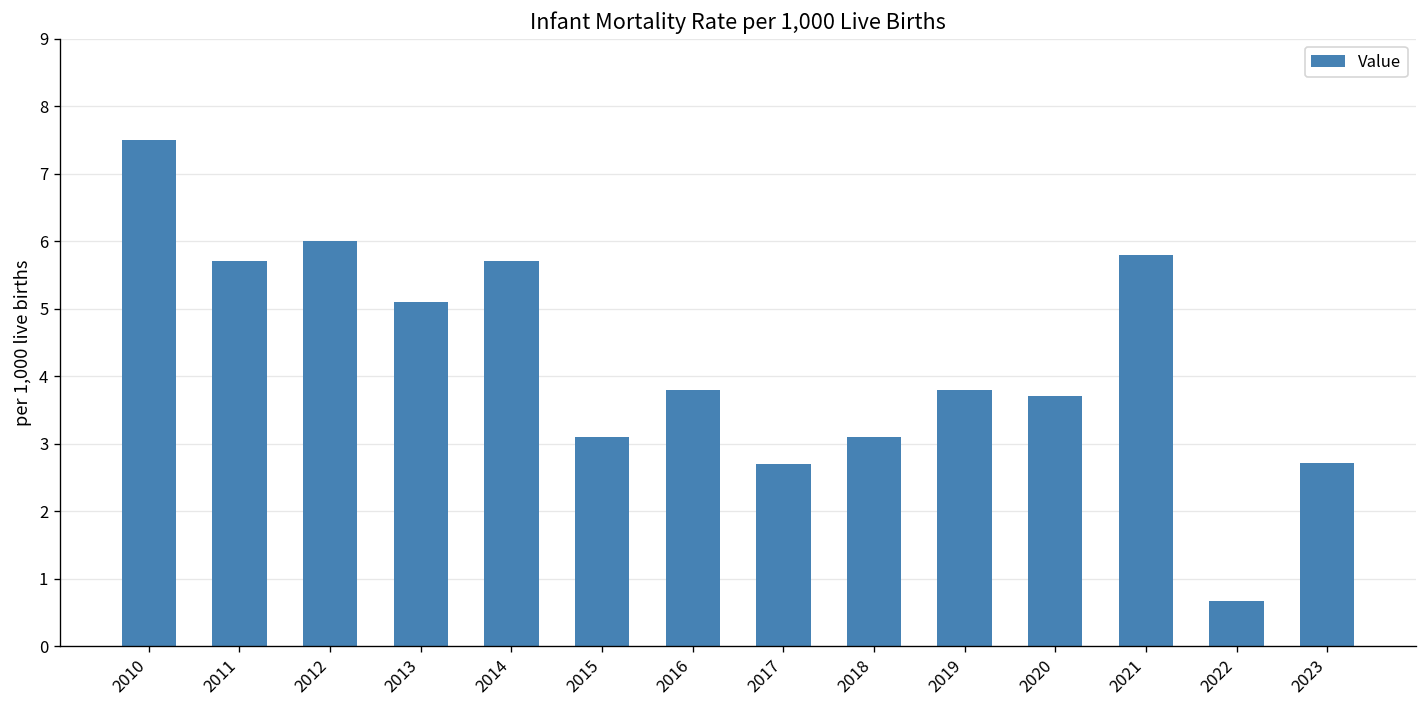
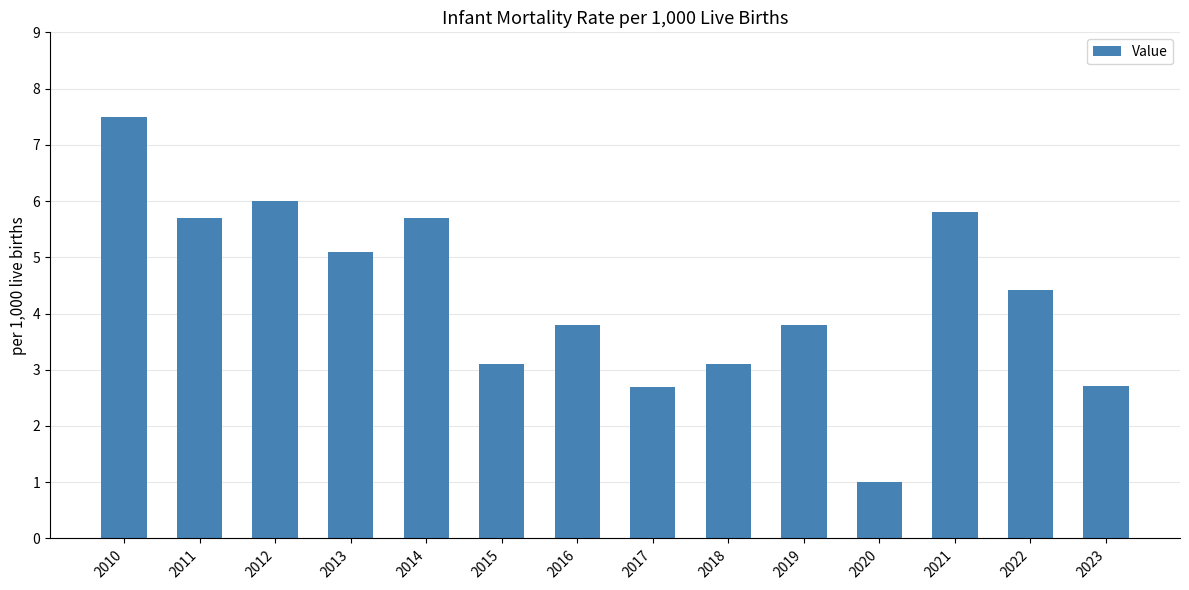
  {
    "2010": 7.5,
    "2011": 5.7,
    "2012": 6.0,
    "2013": 5.1,
    "2014": 5.7,
    "2015": 3.1,
    "2016": 3.8,
    "2017": 2.7,
    "2018": 3.1,
    "2019": 3.8,
-   "2020": 3.7,
+   "2020": 1.0,
    "2021": 5.8,
-   "2022": 0.7,
+   "2022": 4.4,
    "2023": 2.7
  }
